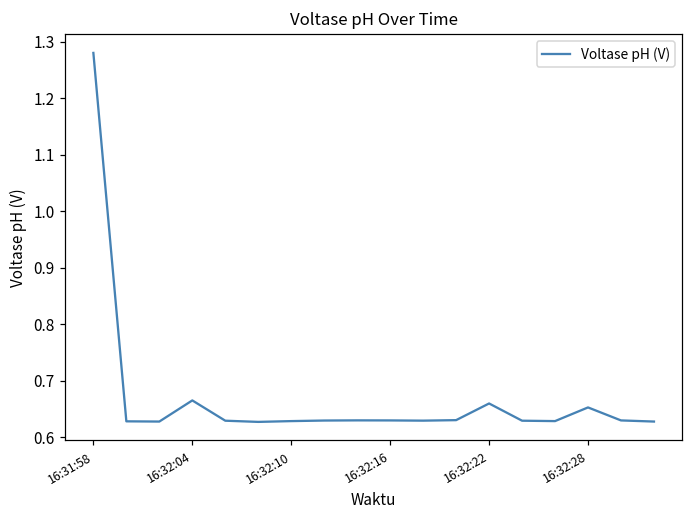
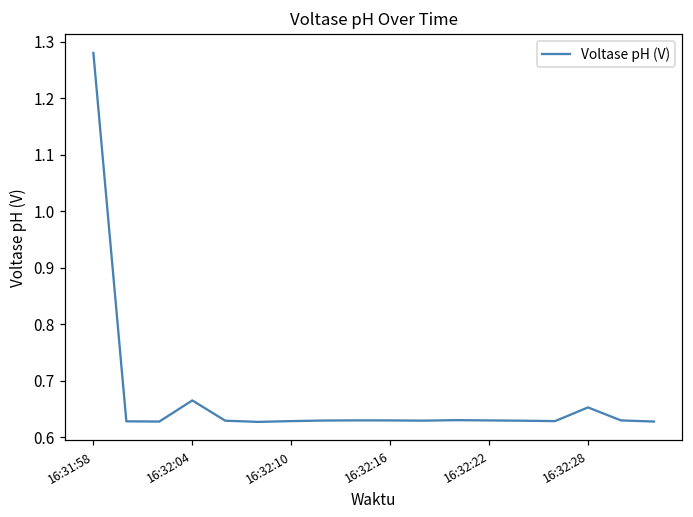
  {
    "16:31:58": 1.28,
    "16:32:04": 0.67,
    "16:32:10": 0.63,
    "16:32:16": 0.63,
-   "16:32:22": 0.66,
+   "16:32:22": 0.63,
    "16:32:28": 0.65
  }
